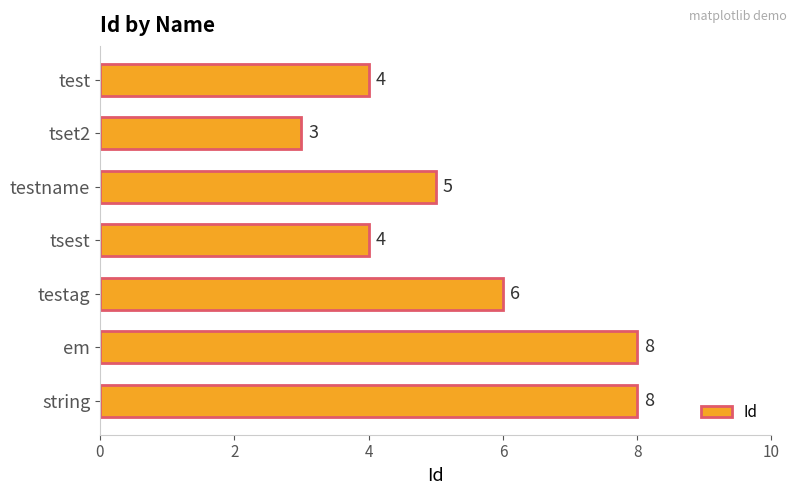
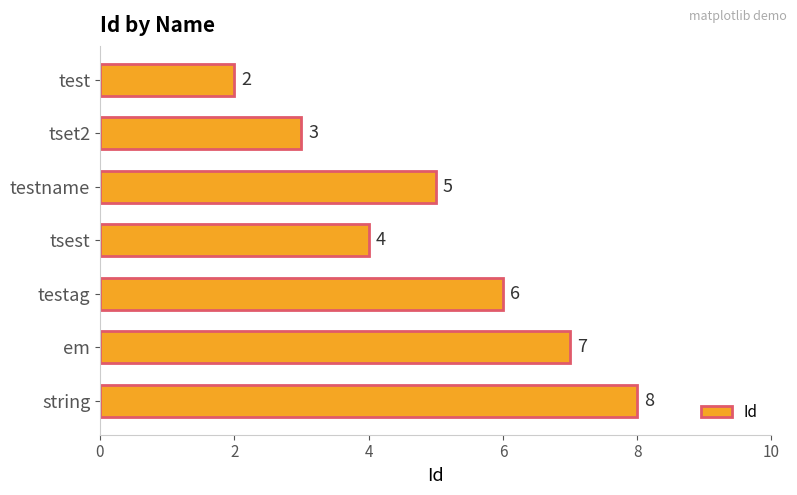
  {
-   "test": 4,
+   "test": 2,
    "tset2": 3,
    "testname": 5,
    "tsest": 4,
    "testag": 6,
-   "em": 8,
+   "em": 7,
    "string": 8
  }
